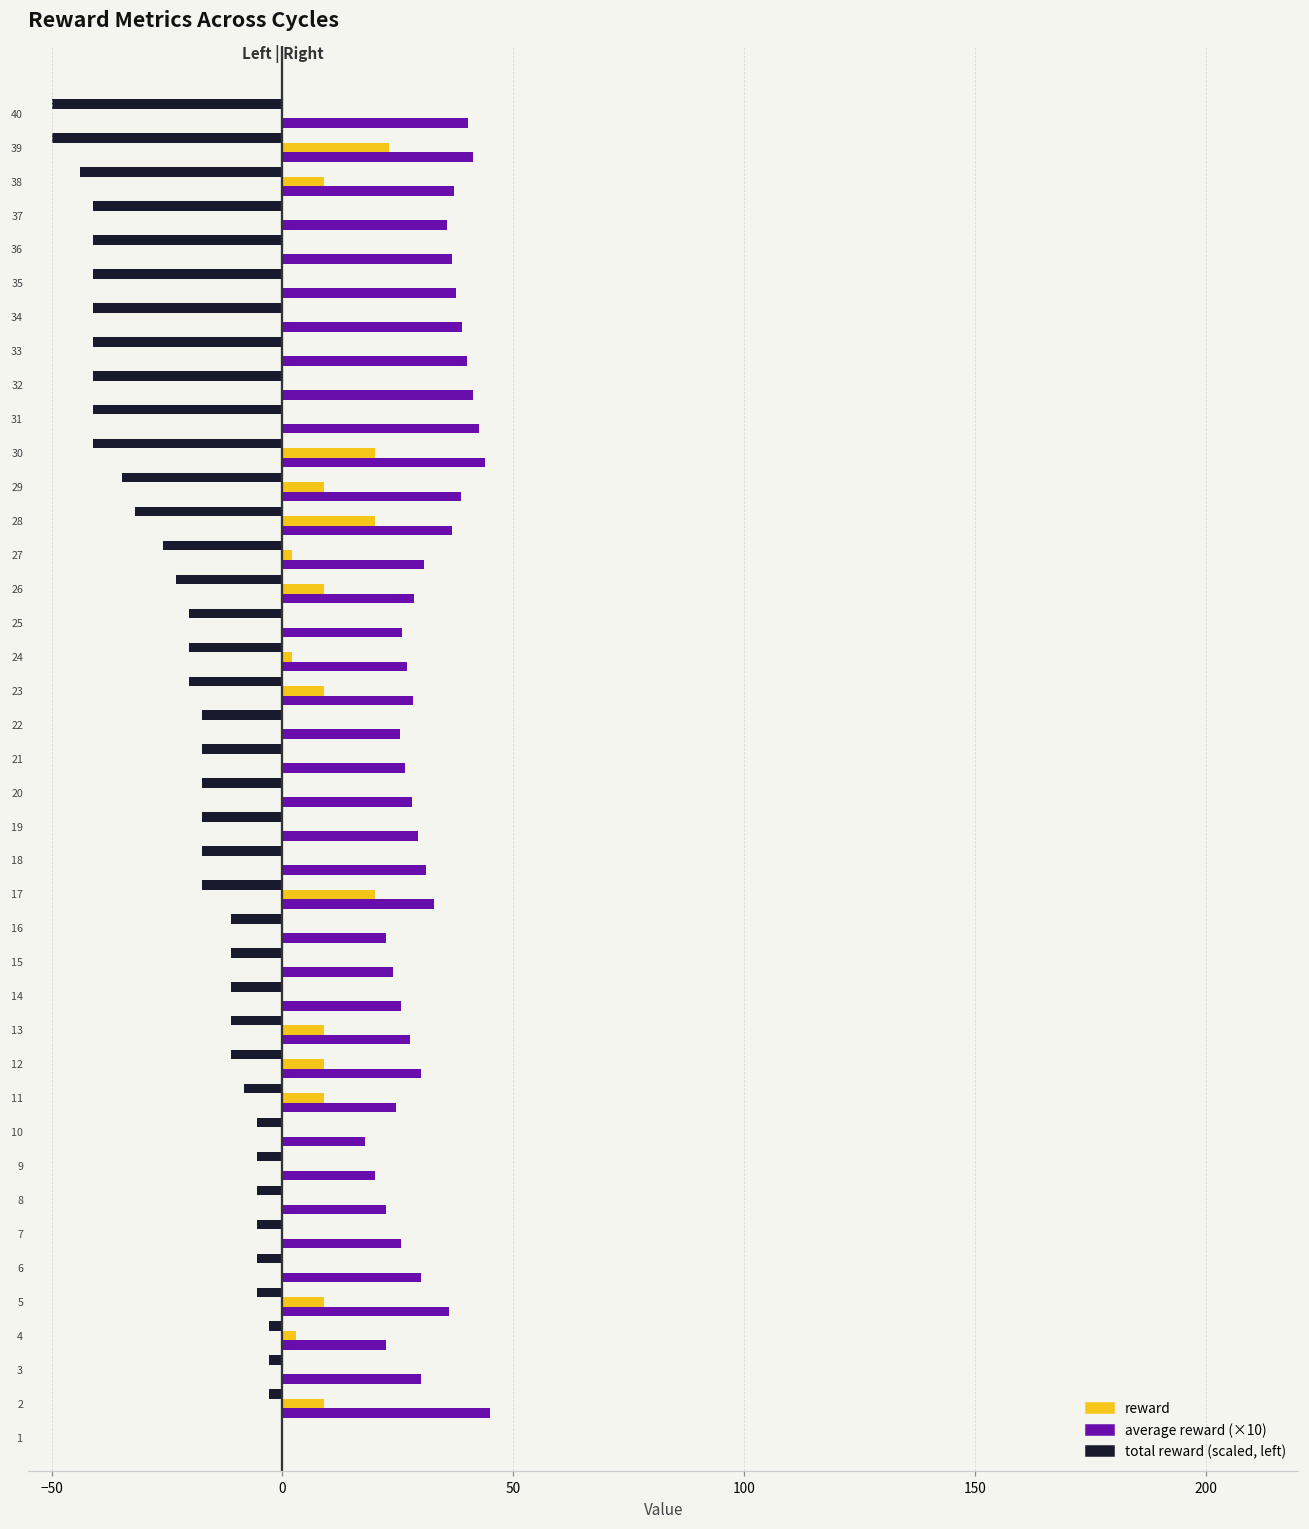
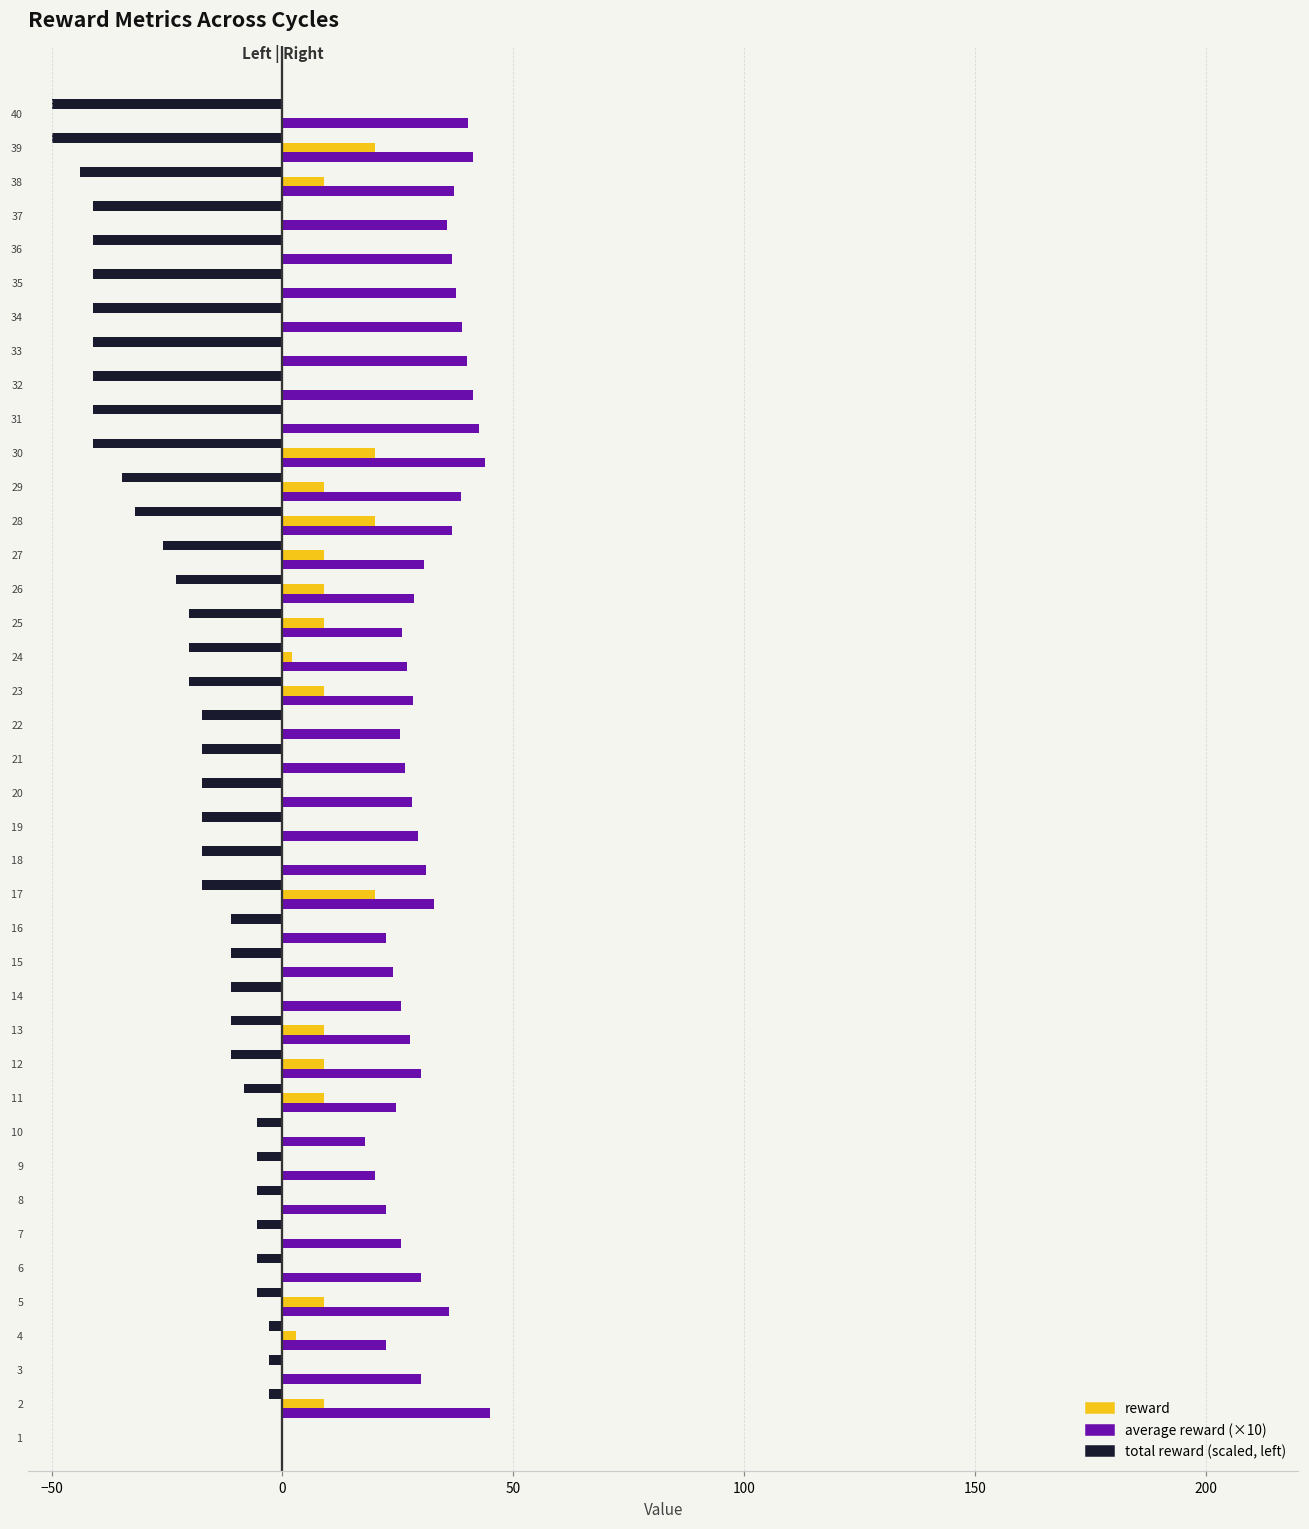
  {
    "reward": {
      "40": 0,
-     "39": 23,
+     "39": 20,
      "38": 9,
      "37": 0,
      "36": 0,
      "35": 0,
      "34": 0,
      "33": 0,
      "32": 0,
      "31": 0,
      "30": 20,
      "29": 9,
      "28": 20,
-     "27": 2,
+     "27": 9,
      "26": 9,
-     "25": 0,
+     "25": 9,
      "24": 2,
      "23": 9,
      "22": 0,
      "21": 0,
      "20": 0,
      "19": 0,
      "18": 0,
      "17": 20,
      "16": 0,
      "15": 0,
      "14": 0,
      "13": 9,
      "12": 9,
      "11": 9,
      "10": 0,
      "9": 0,
      "8": 0,
      "7": 0,
      "6": 0,
      "5": 9,
      "4": 3,
      "3": 0,
      "2": 9,
      "1": 0
    }
  }
